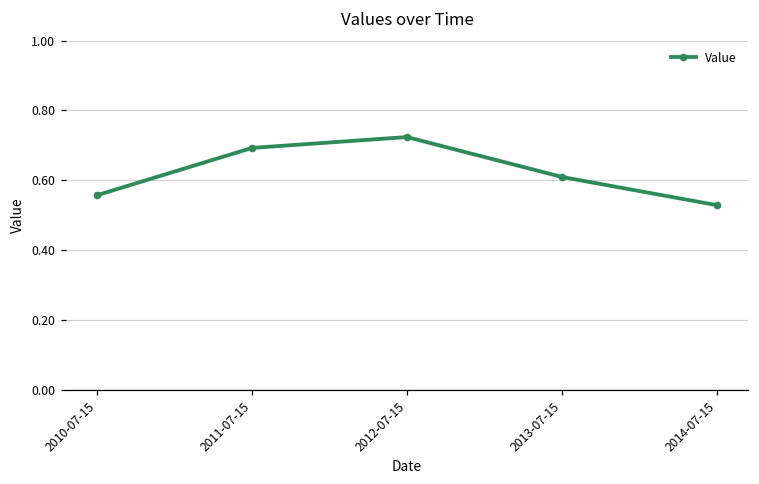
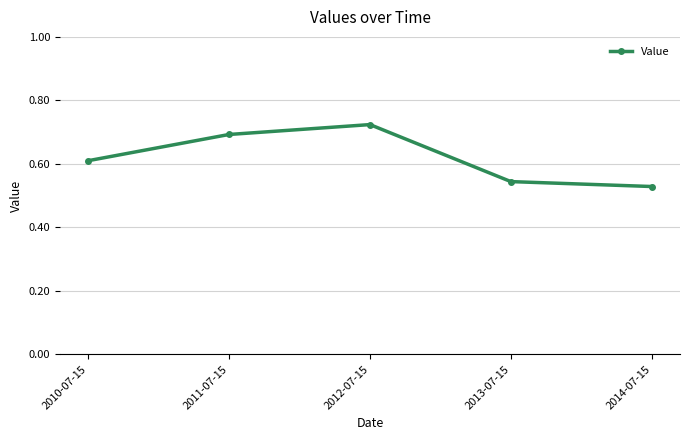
  {
-   "2010-07-15": 0.56,
+   "2010-07-15": 0.61,
    "2011-07-15": 0.69,
    "2012-07-15": 0.72,
-   "2013-07-15": 0.61,
+   "2013-07-15": 0.54,
    "2014-07-15": 0.53
  }
